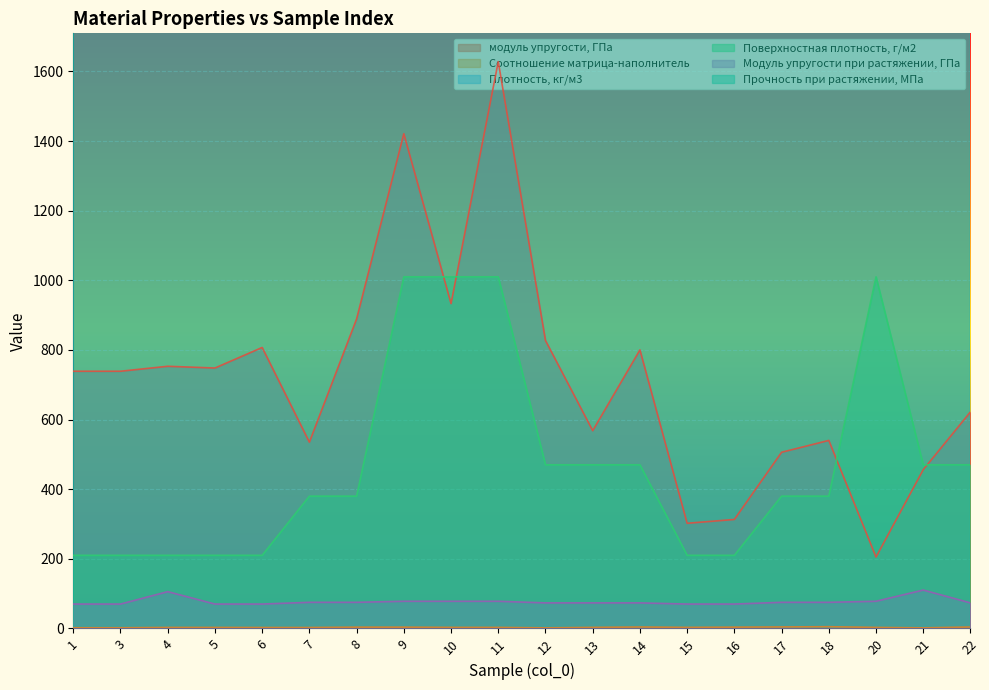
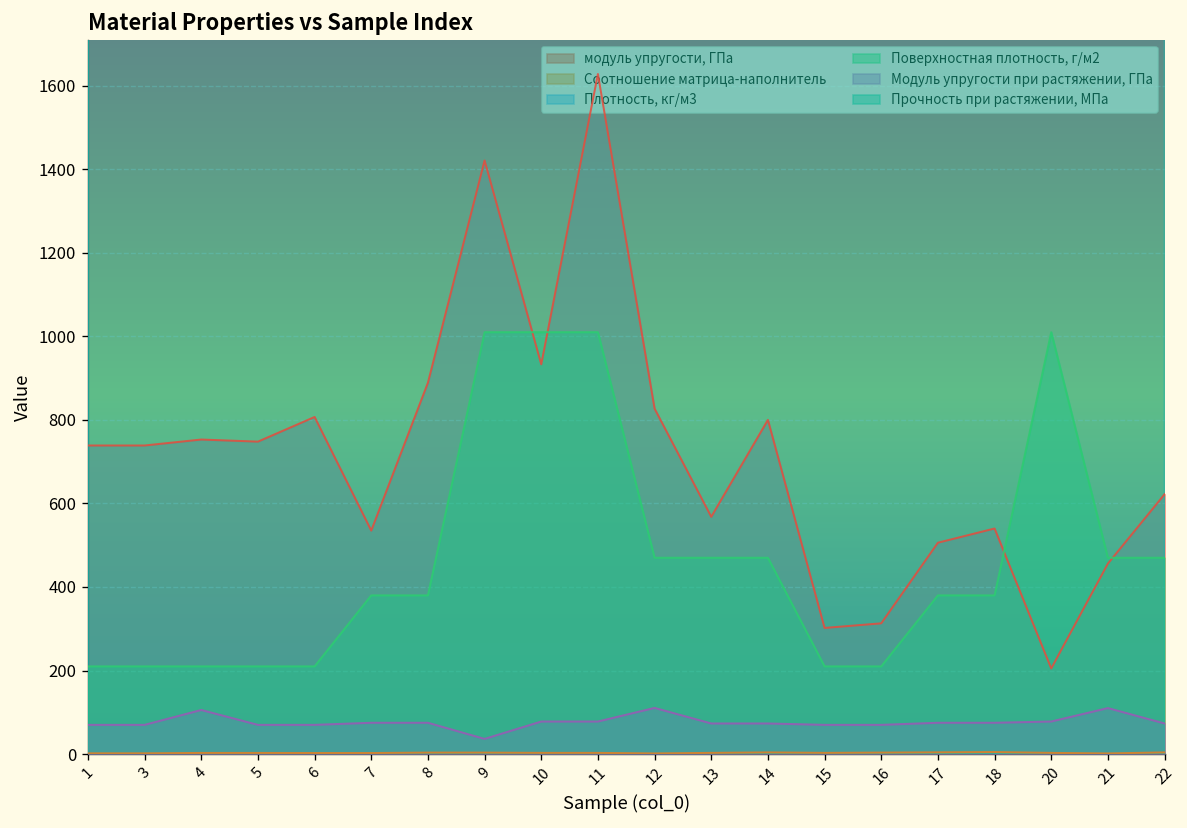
  {
    "Модуль упругости при растяжении, ГПа": {
      "1": 70,
      "3": 70,
      "4": 110,
      "5": 70,
      "6": 70,
      "7": 80,
      "8": 80,
-     "9": 80,
+     "9": 40,
      "10": 80,
      "11": 80,
-     "12": 70,
+     "12": 110,
      "13": 70,
      "14": 70,
      "15": 70,
      "16": 70,
      "17": 80,
      "18": 80,
      "20": 80,
      "21": 110,
      "22": 70
    }
  }
